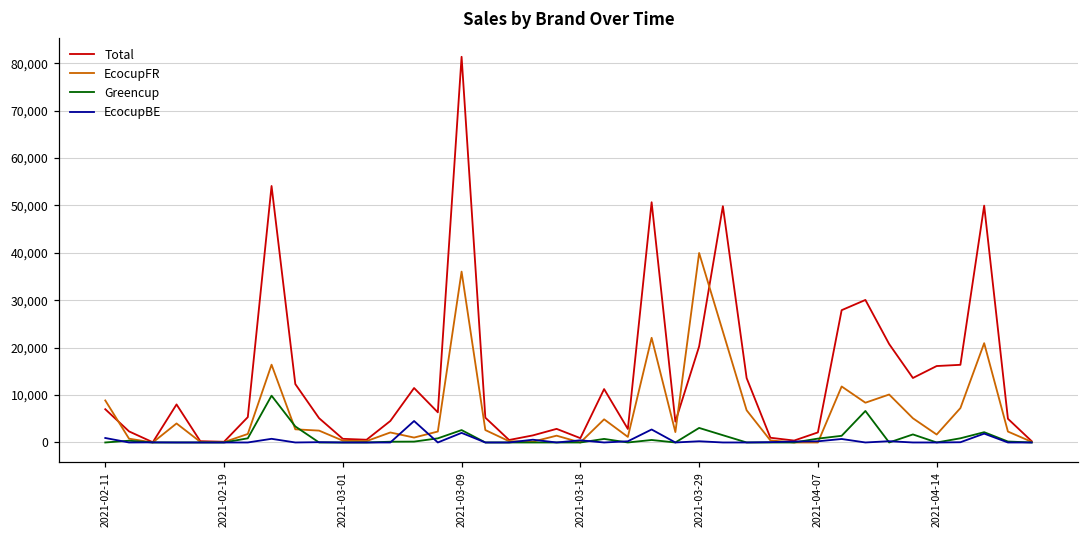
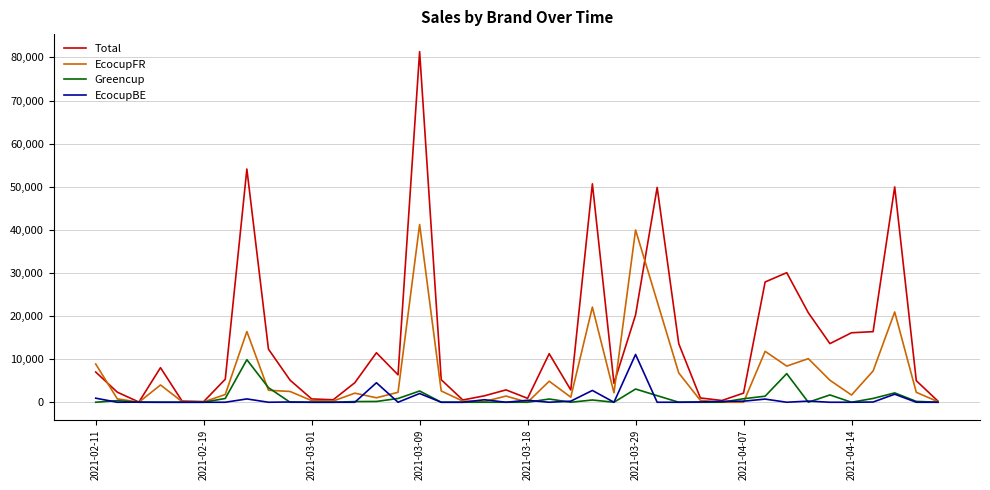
  {
    "Total": {
      "2021-02-11": "7,000",
      "2021-03-09": "81,000",
      "2021-03-29": "20,000",
      "2021-04-07": "2,000",
      "2021-04-14": "16,000"
    },
    "EcocupFR": {
      "2021-02-11": "9,000",
-     "2021-03-09": "36,000",
+     "2021-03-09": "41,000",
      "2021-03-29": "40,000",
      "2021-04-14": "2,000"
    },
    "Greencup": {
      "2021-02-11": "0",
      "2021-03-29": "3,000"
    },
    "EcocupBE": {
      "2021-02-11": "1,000",
-     "2021-03-29": "0"
+     "2021-03-29": "11,000"
    }
  }
